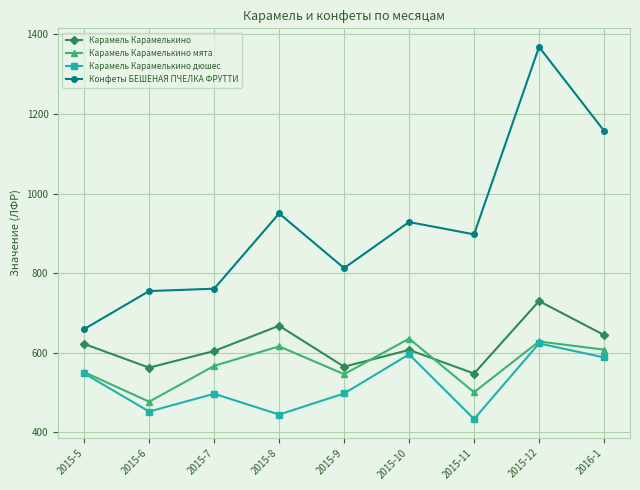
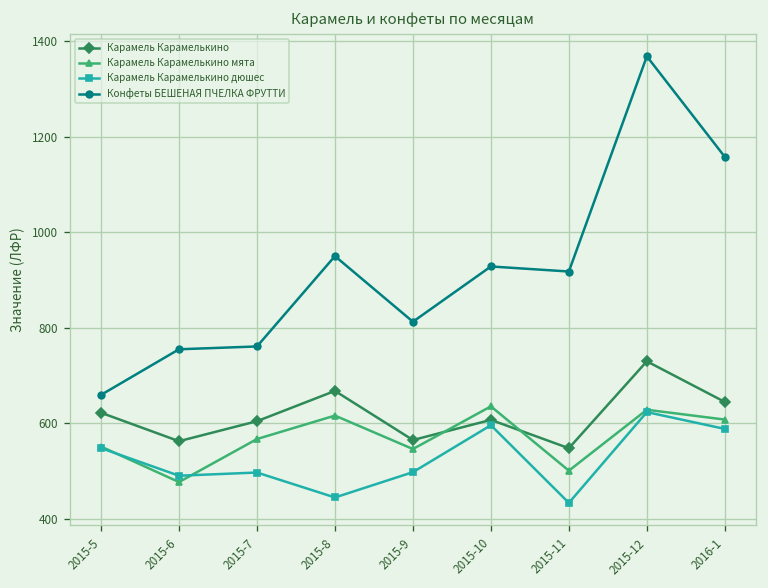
  {
    "Карамель Карамелькино дюшес": {
-     "2015-6": 450,
+     "2015-6": 490,
      "2015-7": 500,
      "2015-8": 440,
      "2015-9": 500,
      "2015-10": 600,
      "2015-11": 430,
      "2016-1": 590
    },
    "Конфеты БЕШЕНАЯ ПЧЕЛКА ФРУТТИ": {
      "2015-5": 660,
      "2015-6": 760,
      "2015-7": 760,
      "2015-8": 950,
      "2015-9": 810,
      "2015-10": 930,
-     "2015-11": 900,
+     "2015-11": 920,
      "2015-12": 1370,
      "2016-1": 1160
    }
  }
